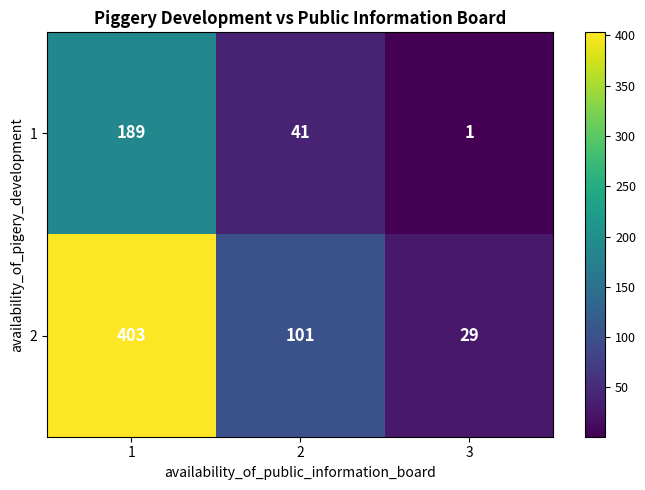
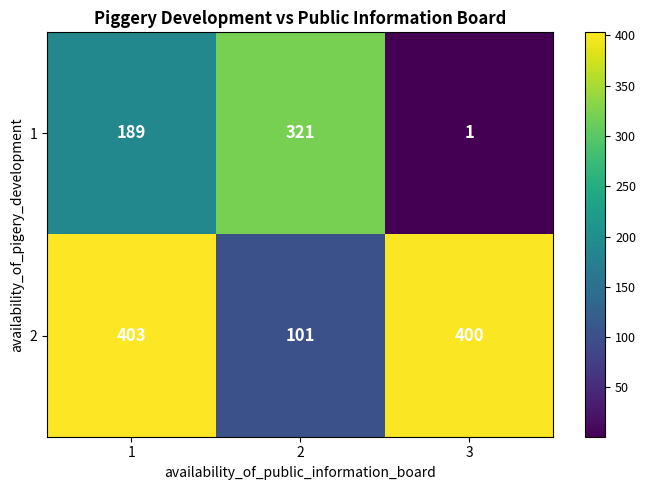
  {
    "1": {
      "1": 189,
-     "2": 41,
+     "2": 321,
      "3": 1
    },
    "2": {
      "1": 403,
      "2": 101,
-     "3": 29
+     "3": 400
    }
  }
